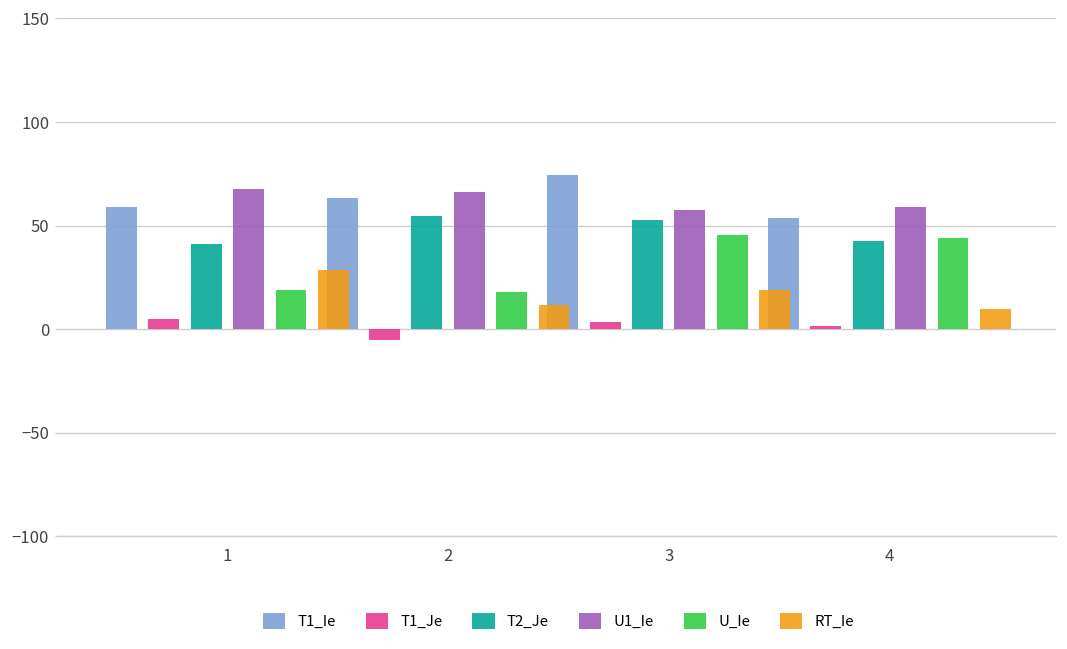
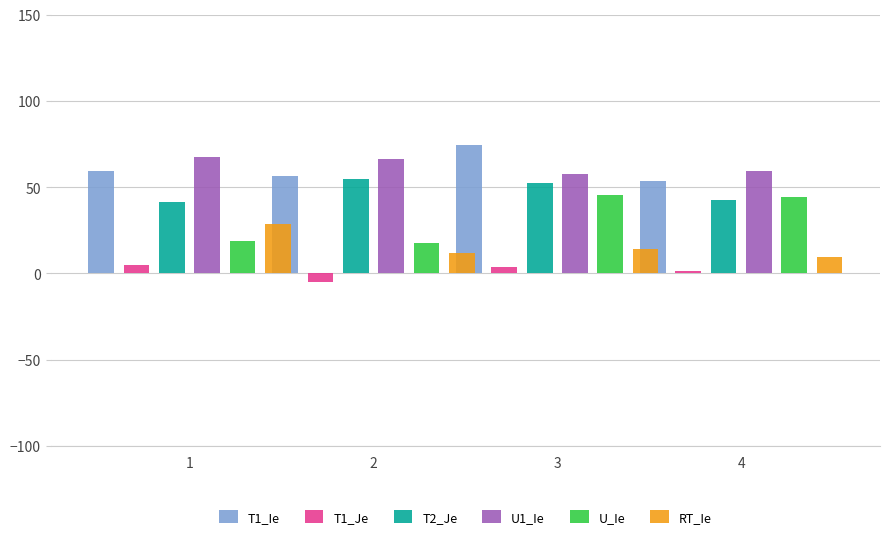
  {
    "T1_Ie": {
      "1": 59,
-     "2": 63,
+     "2": 56,
      "3": 74,
      "4": 54
    },
    "T1_Je": {
      "1": 5,
      "2": -5,
      "3": 4
    },
    "T2_Je": {
      "1": 41,
      "2": 55,
      "3": 53,
      "4": 42
    },
    "U1_Ie": {
      "1": 67,
      "2": 66,
      "3": 58,
      "4": 59
    },
    "U_Ie": {
      "1": 19,
      "2": 18,
      "3": 45,
      "4": 44
    },
    "RT_Ie": {
-     "3": 19,
+     "3": 14,
      "4": 9
    }
  }
